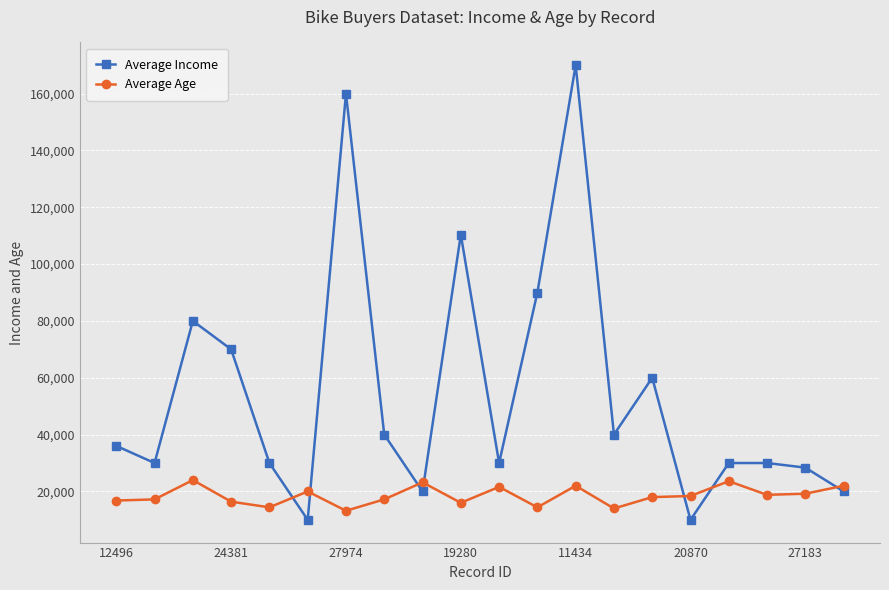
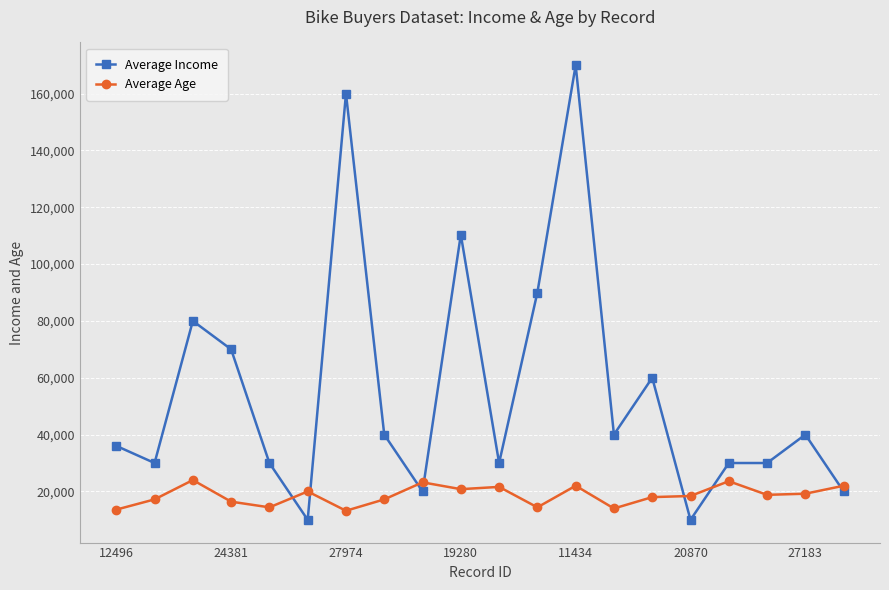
  {
    "Average Income": {
      "12496": "36,000",
      "24381": "70,000",
      "27974": "160,000",
      "19280": "110,000",
      "11434": "170,000",
      "20870": "10,000",
-     "27183": "28,000"
+     "27183": "40,000"
    },
    "Average Age": {
-     "12496": "17,000",
+     "12496": "14,000",
      "24381": "16,000",
      "27974": "13,000",
-     "19280": "16,000",
+     "19280": "21,000",
      "11434": "22,000",
      "20870": "18,000",
      "27183": "19,000"
    }
  }
